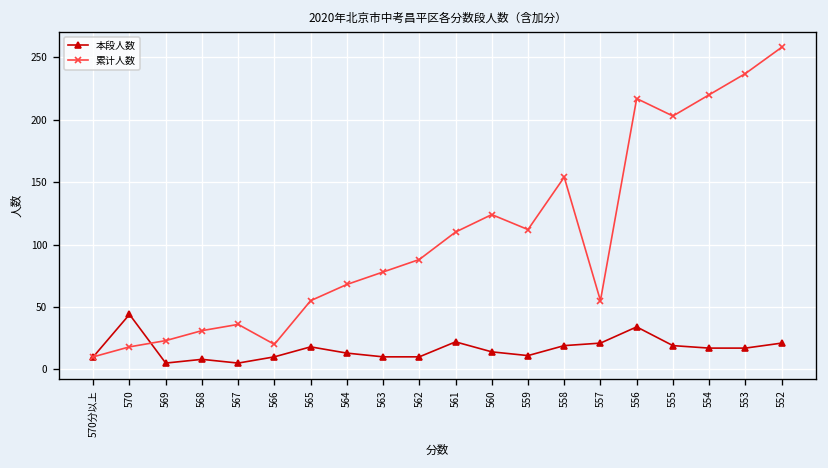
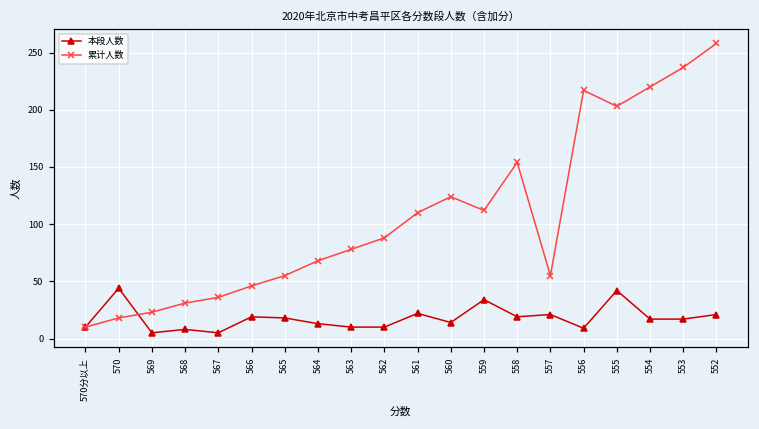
  {
    "本段人数": {
      "570": 44,
      "569": 5,
      "568": 8,
      "567": 5,
-     "566": 10,
+     "566": 19,
      "565": 18,
      "564": 13,
      "563": 10,
      "562": 10,
      "561": 22,
      "560": 14,
-     "559": 11,
+     "559": 34,
      "558": 19,
      "557": 21,
-     "556": 34,
-     "555": 19,
+     "556": 9,
+     "555": 42,
      "554": 17,
      "553": 17,
      "552": 21
    },
    "累计人数": {
      "570": 18,
      "569": 23,
      "568": 31,
      "567": 36,
-     "566": 20,
+     "566": 46,
      "565": 55,
      "564": 68,
      "563": 78,
      "562": 88,
      "561": 110,
      "560": 124,
      "559": 112,
      "558": 154,
      "557": 55,
      "556": 217,
      "555": 203,
      "554": 220,
      "553": 237,
      "552": 258
    }
  }
